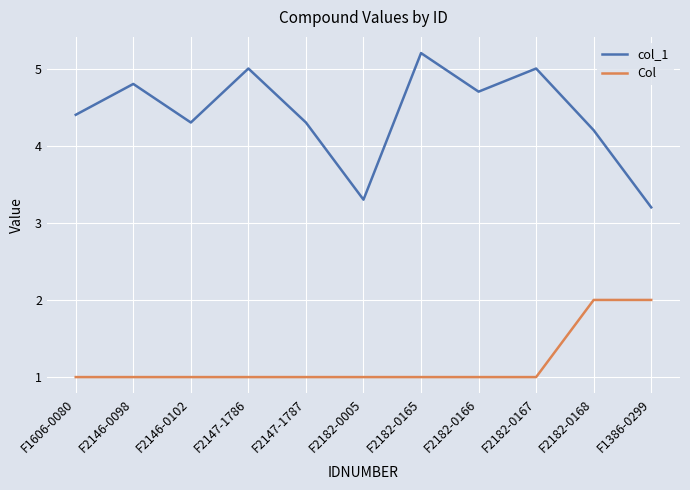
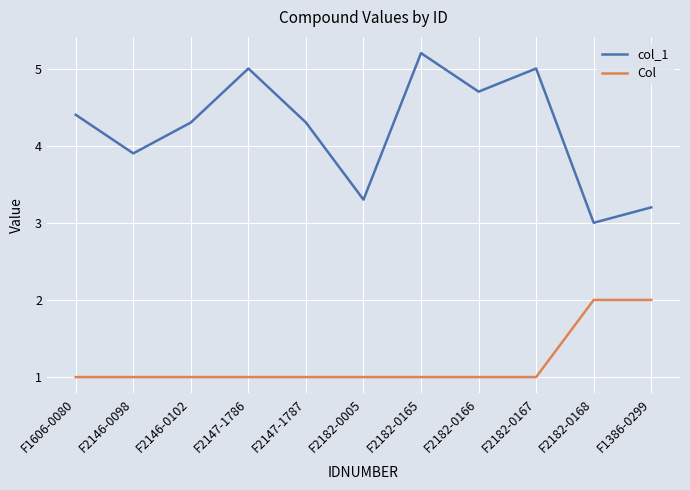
  {
    "col_1": {
      "F1606-0080": 4.4,
-     "F2146-0098": 4.8,
+     "F2146-0098": 3.9,
      "F2146-0102": 4.3,
      "F2147-1786": 5.0,
      "F2147-1787": 4.3,
      "F2182-0005": 3.3,
      "F2182-0165": 5.2,
      "F2182-0166": 4.7,
      "F2182-0167": 5.0,
-     "F2182-0168": 4.2,
+     "F2182-0168": 3.0,
      "F1386-0299": 3.2
    },
    "Col": {
      "F1606-0080": 1.0,
      "F2146-0098": 1.0,
      "F2146-0102": 1.0,
      "F2147-1786": 1.0,
      "F2147-1787": 1.0,
      "F2182-0005": 1.0,
      "F2182-0165": 1.0,
      "F2182-0166": 1.0,
      "F2182-0167": 1.0,
      "F2182-0168": 2.0,
      "F1386-0299": 2.0
    }
  }
